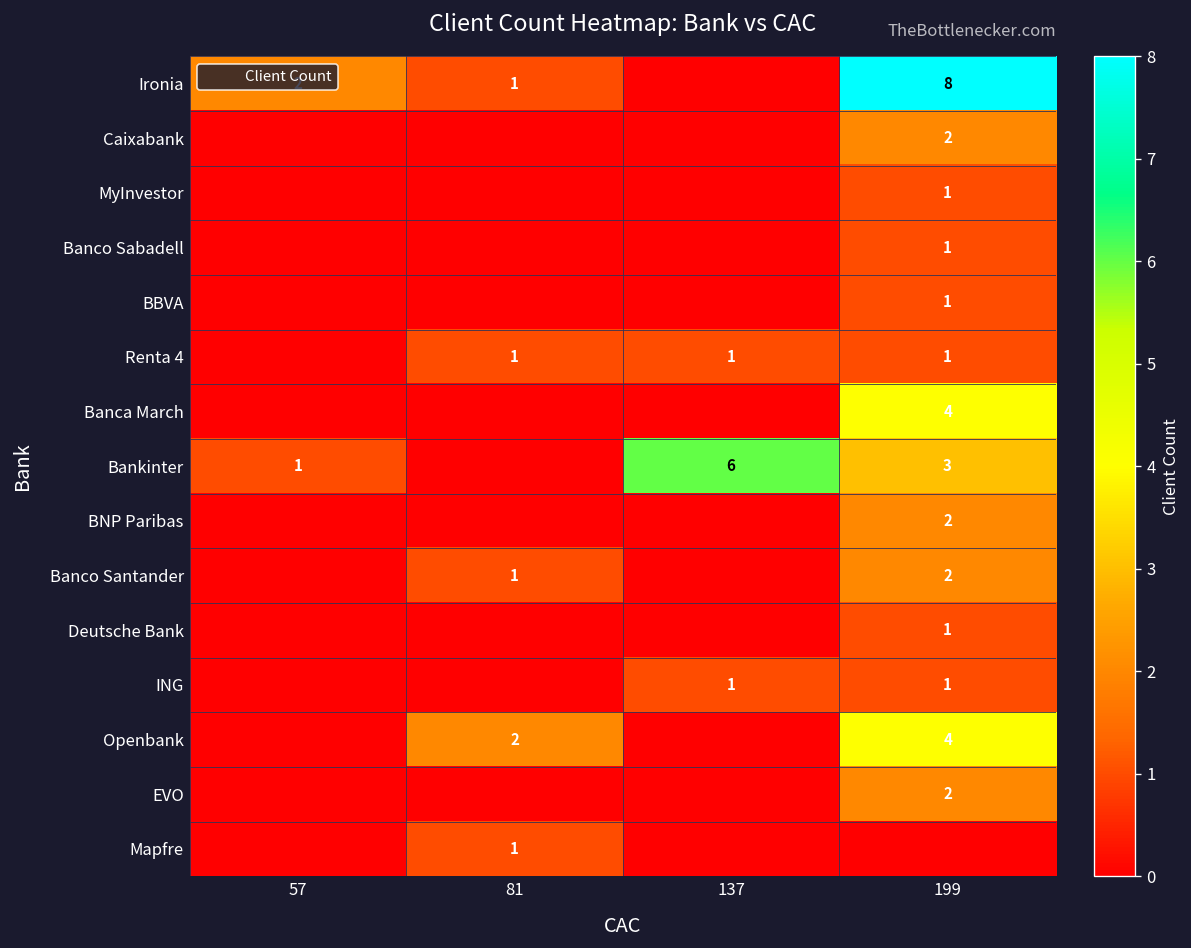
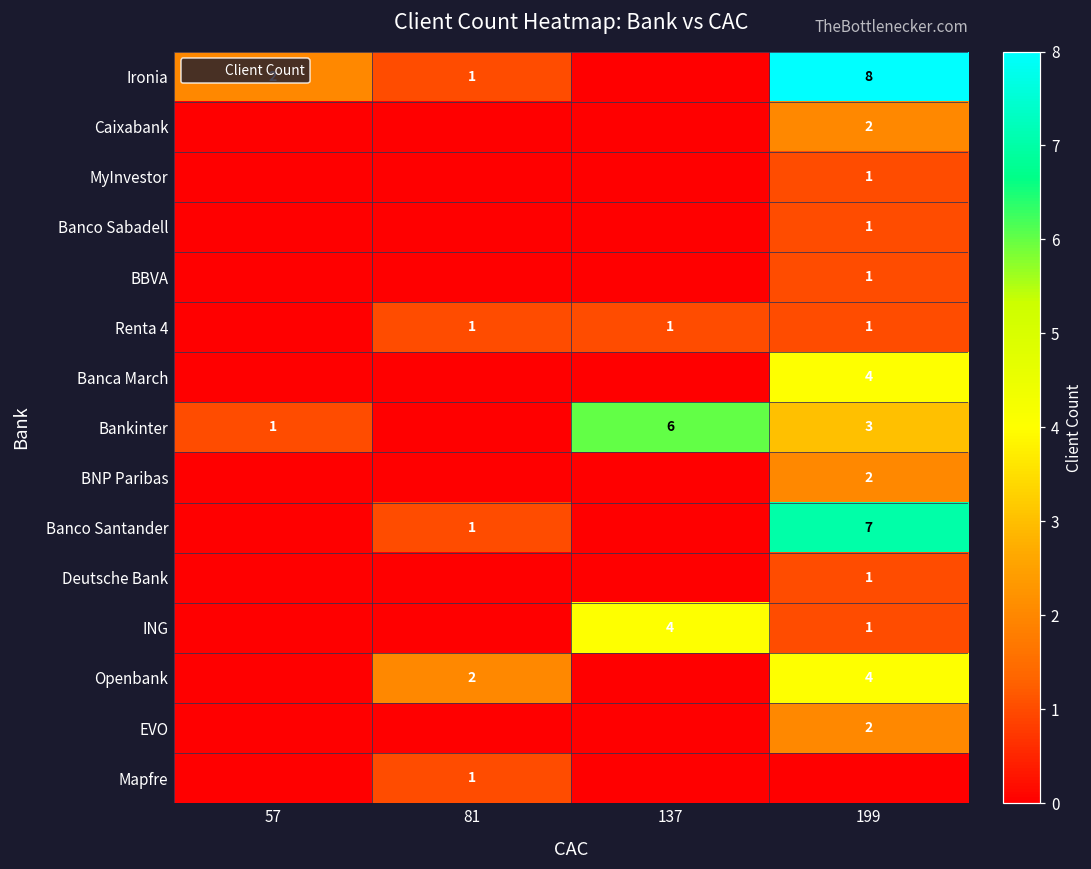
  {
    "Ironia": {
      "81": 1,
      "199": 8
    },
    "Caixabank": {
      "199": 2
    },
    "MyInvestor": {
      "199": 1
    },
    "Banco Sabadell": {
      "199": 1
    },
    "BBVA": {
      "199": 1
    },
    "Renta 4": {
      "81": 1,
      "137": 1,
      "199": 1
    },
    "Banca March": {
      "199": 4
    },
    "Bankinter": {
      "57": 1,
      "137": 6,
      "199": 3
    },
    "BNP Paribas": {
      "199": 2
    },
    "Banco Santander": {
      "81": 1,
-     "199": 2
+     "199": 7
    },
    "Deutsche Bank": {
      "199": 1
    },
    "ING": {
-     "137": 1,
+     "137": 4,
      "199": 1
    },
    "Openbank": {
      "81": 2,
      "199": 4
    },
    "EVO": {
      "199": 2
    },
    "Mapfre": {
      "81": 1
    }
  }
